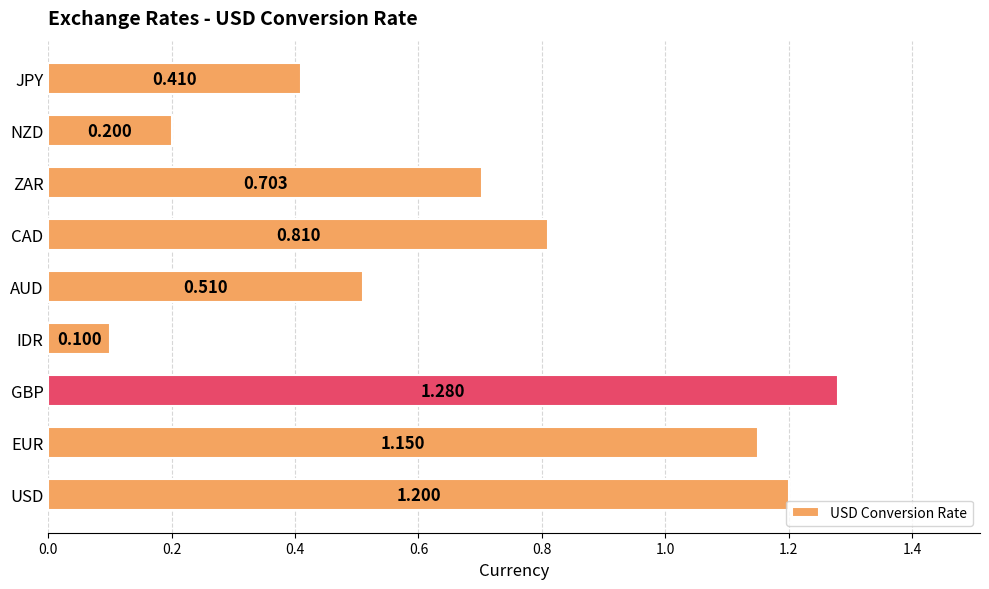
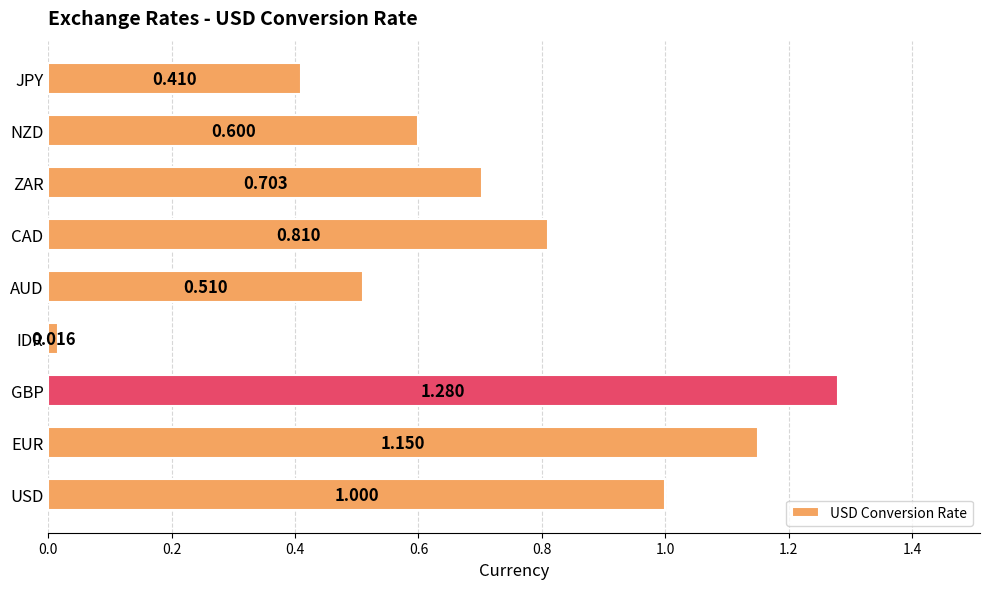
  {
    "JPY": 0.410,
-   "NZD": 0.200,
+   "NZD": 0.600,
    "ZAR": 0.703,
    "CAD": 0.810,
    "AUD": 0.510,
-   "IDR": 0.100,
+   "IDR": 0.016,
    "GBP": 1.280,
    "EUR": 1.150,
-   "USD": 1.200
+   "USD": 1.000
  }
